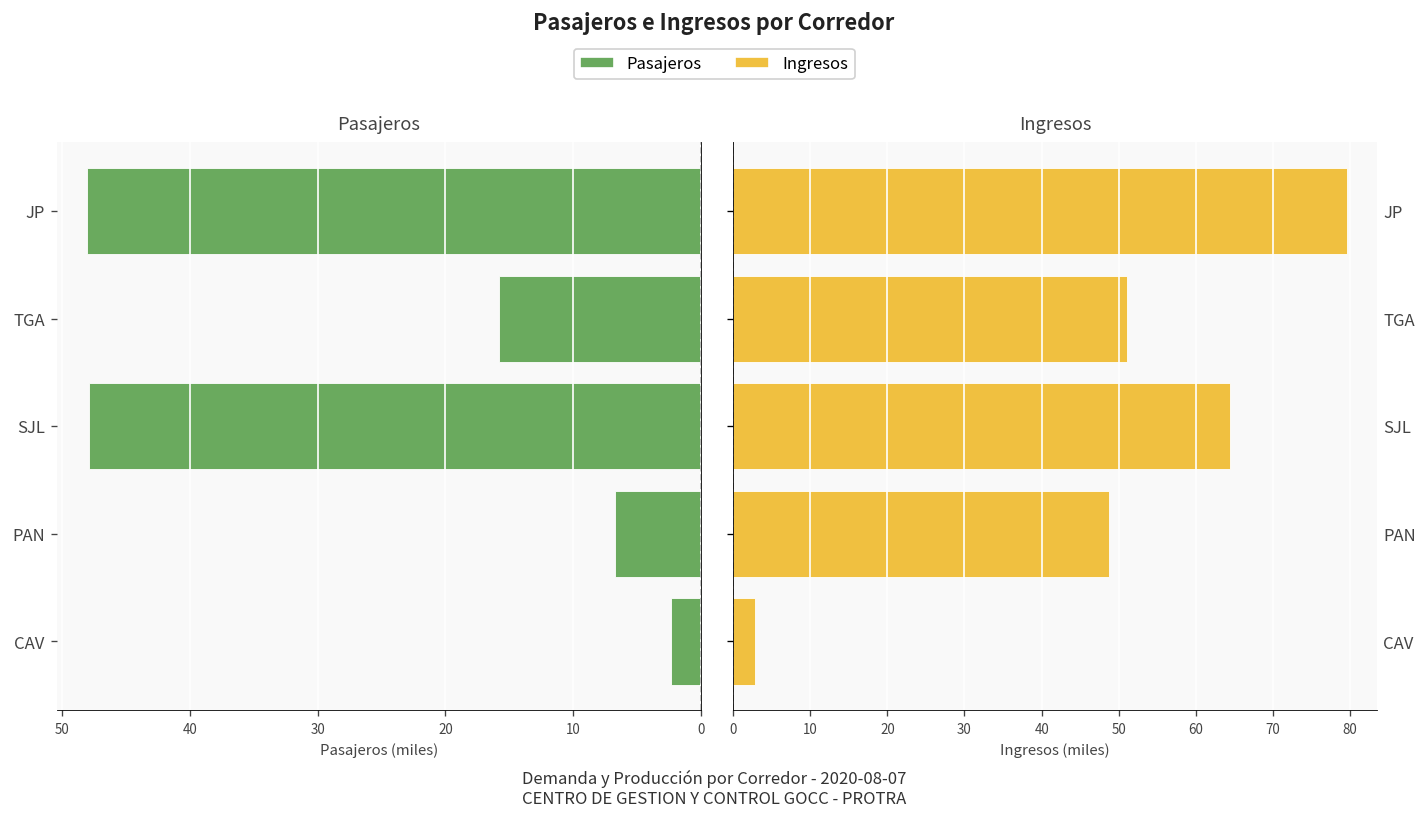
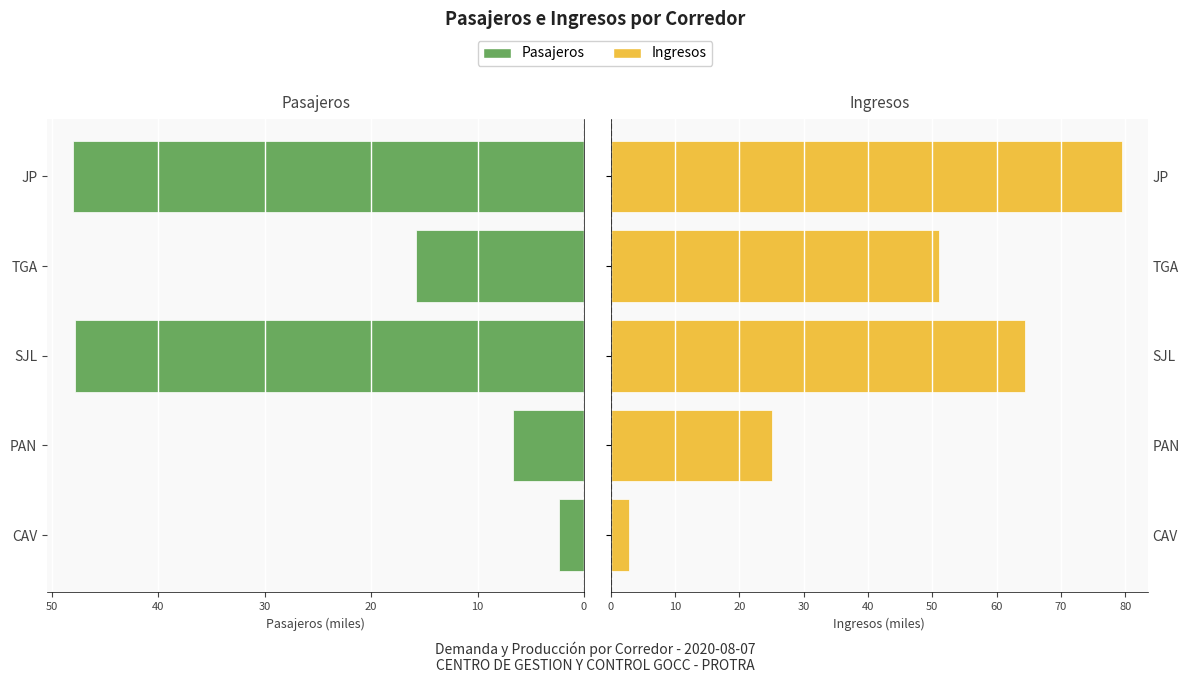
  {
    "Pasajeros": {
      "JP": 48.1,
      "TGA": 15.8,
      "SJL": 47.9,
      "PAN": 6.7,
      "CAV": 2.4
    },
    "Ingresos": {
      "JP": 80,
      "TGA": 51,
      "SJL": 64,
-     "PAN": 49,
+     "PAN": 25,
      "CAV": 3
    }
  }
